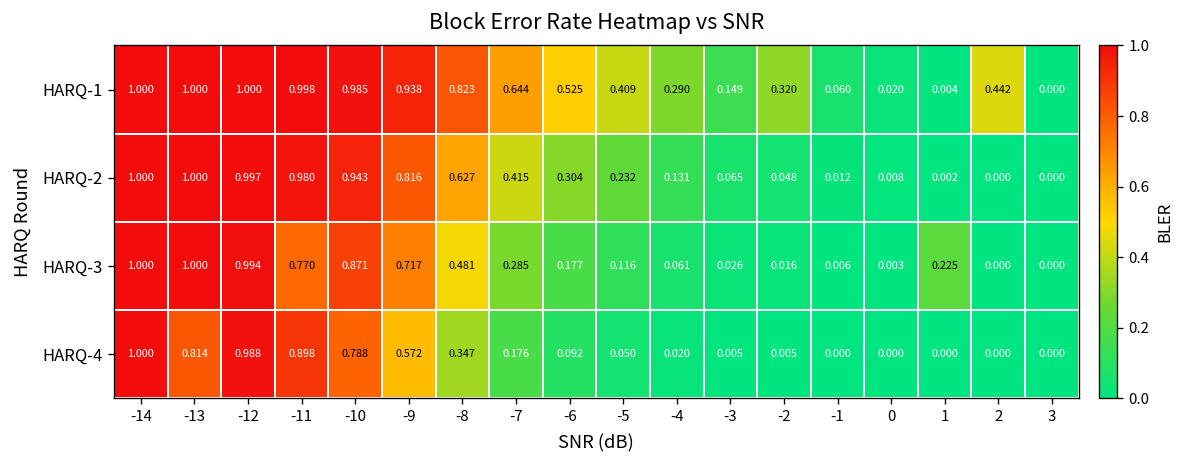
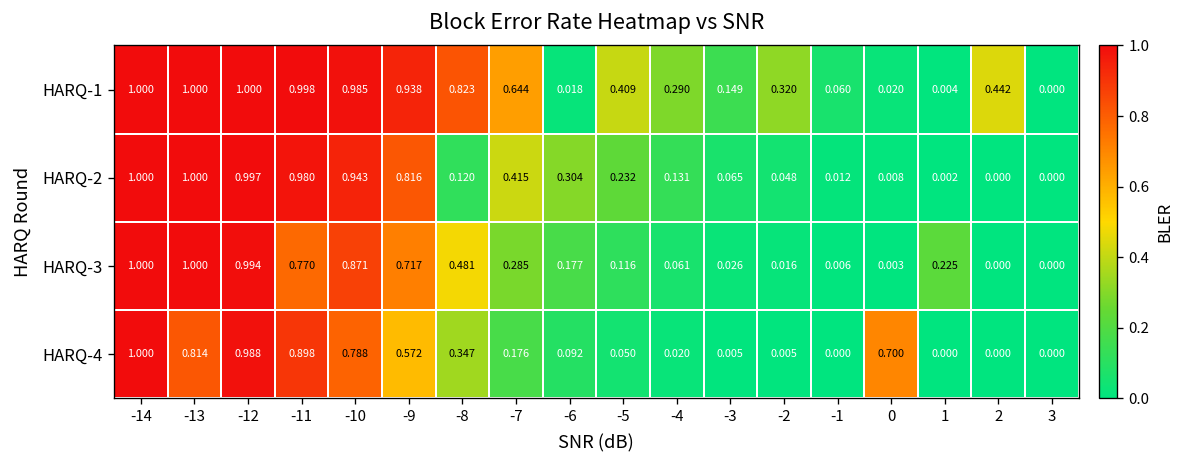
  {
    "HARQ-1": {
      "-14": 1.000,
      "-13": 1.000,
      "-12": 1.000,
      "-11": 0.998,
      "-10": 0.985,
      "-9": 0.938,
      "-8": 0.823,
      "-7": 0.644,
-     "-6": 0.525,
+     "-6": 0.018,
      "-5": 0.409,
      "-4": 0.290,
      "-3": 0.149,
      "-2": 0.320,
      "-1": 0.060,
      "0": 0.020,
      "1": 0.004,
      "2": 0.442,
      "3": 0.000
    },
    "HARQ-2": {
      "-14": 1.000,
      "-13": 1.000,
      "-12": 0.997,
      "-11": 0.980,
      "-10": 0.943,
      "-9": 0.816,
-     "-8": 0.627,
+     "-8": 0.120,
      "-7": 0.415,
      "-6": 0.304,
      "-5": 0.232,
      "-4": 0.131,
      "-3": 0.065,
      "-2": 0.048,
      "-1": 0.012,
      "0": 0.008,
      "1": 0.002,
      "2": 0.000,
      "3": 0.000
    },
    "HARQ-3": {
      "-14": 1.000,
      "-13": 1.000,
      "-12": 0.994,
      "-11": 0.770,
      "-10": 0.871,
      "-9": 0.717,
      "-8": 0.481,
      "-7": 0.285,
      "-6": 0.177,
      "-5": 0.116,
      "-4": 0.061,
      "-3": 0.026,
      "-2": 0.016,
      "-1": 0.006,
      "0": 0.003,
      "1": 0.225,
      "2": 0.000,
      "3": 0.000
    },
    "HARQ-4": {
      "-14": 1.000,
      "-13": 0.814,
      "-12": 0.988,
      "-11": 0.898,
      "-10": 0.788,
      "-9": 0.572,
      "-8": 0.347,
      "-7": 0.176,
      "-6": 0.092,
      "-5": 0.050,
      "-4": 0.020,
      "-3": 0.005,
      "-2": 0.005,
      "-1": 0.000,
-     "0": 0.000,
+     "0": 0.700,
      "1": 0.000,
      "2": 0.000,
      "3": 0.000
    }
  }
